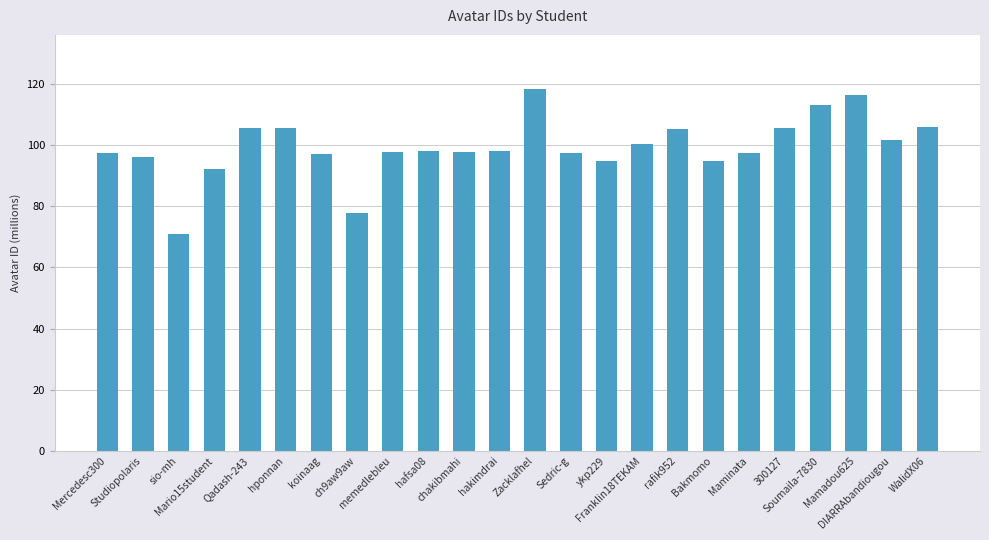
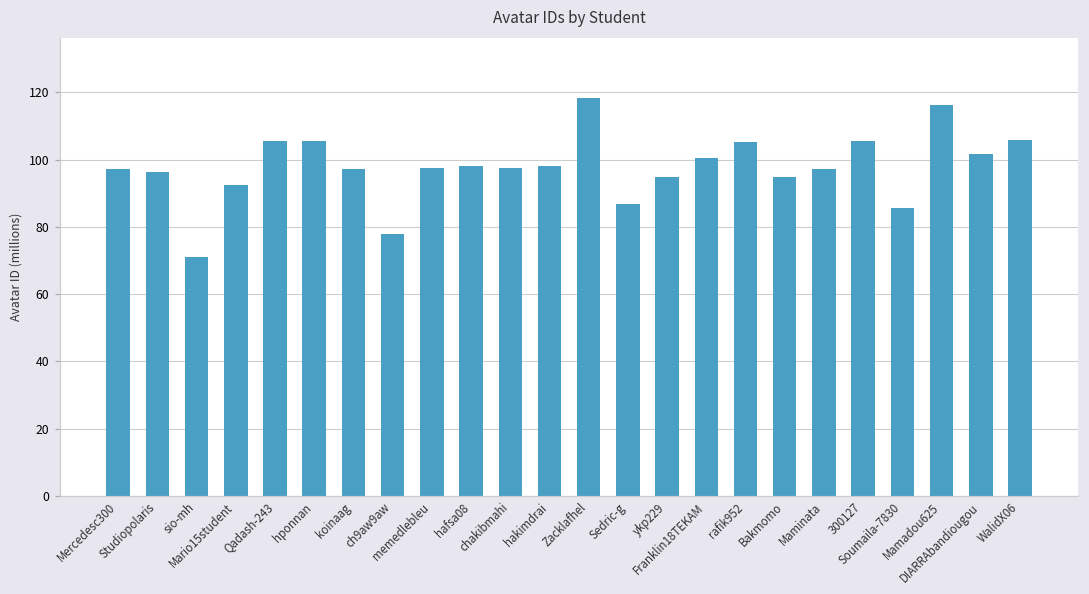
  {
    "Mercedesc300": 97,
    "Studiopolaris": 96,
    "sio-mh": 71,
    "Mario15student": 92,
    "Qadash-243": 105,
    "hponnan": 105,
    "koinaag": 97,
    "ch9aw9aw": 78,
    "memedlebleu": 98,
    "hafsa08": 98,
    "chakibmahi": 98,
    "hakimdrai": 98,
    "Zacklafhel": 118,
-   "Sedric-g": 97,
+   "Sedric-g": 87,
    "ykp229": 95,
    "Franklin18TEKAM": 100,
    "rafik952": 105,
    "Bakmomo": 95,
    "Maminata": 97,
    "300127": 105,
-   "Soumaila-7830": 113,
+   "Soumaila-7830": 86,
    "Mamadou625": 116,
    "DIARRAbandiougou": 102,
    "WalidX06": 106
  }
